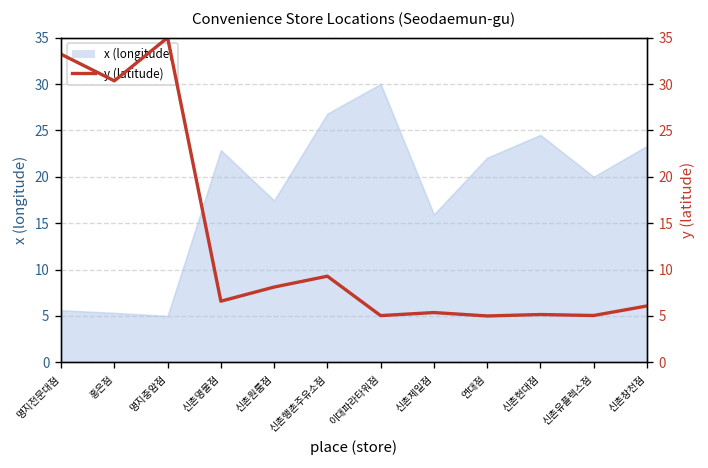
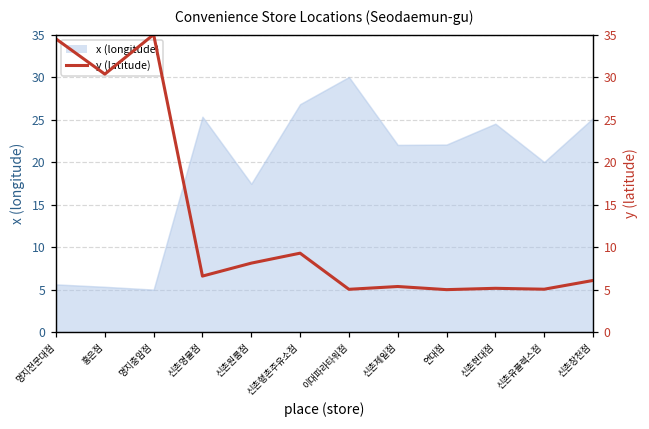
  {
    "x (longitude)": {
      "명지전문대점": 6,
      "홍은점": 5,
      "명지충암점": 5,
-     "신촌명물점": 23,
+     "신촌명물점": 25,
      "신촌원룸점": 17,
      "신촌행촌주유소점": 27,
      "이대파라타워점": 30,
-     "신촌제일점": 16,
+     "신촌제일점": 22,
      "연대점": 22,
      "신촌현대점": 25,
      "신촌유플렉스점": 20,
-     "신촌창천점": 23
+     "신촌창천점": 25
    },
    "y (latitude)": {
-     "명지전문대점": 33,
+     "명지전문대점": 34,
      "명지충암점": 35,
      "신촌명물점": 7,
      "신촌원룸점": 8,
      "신촌행촌주유소점": 9,
      "이대파라타워점": 5,
      "신촌제일점": 5,
      "연대점": 5,
      "신촌현대점": 5,
      "신촌유플렉스점": 5,
      "신촌창천점": 6
    }
  }
